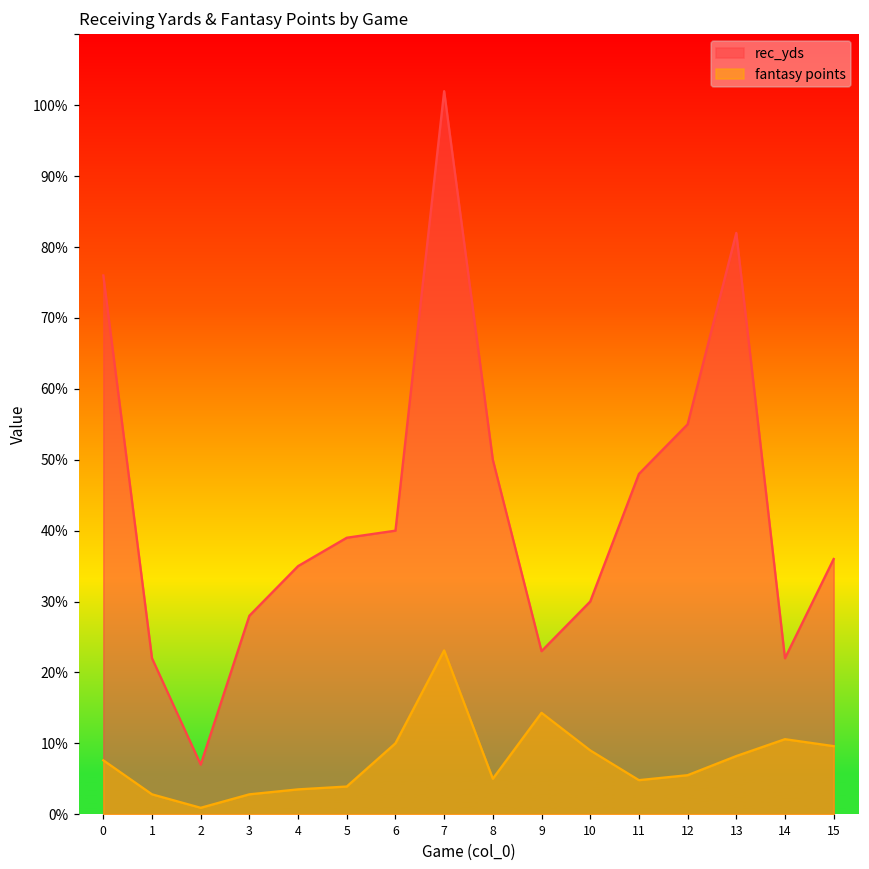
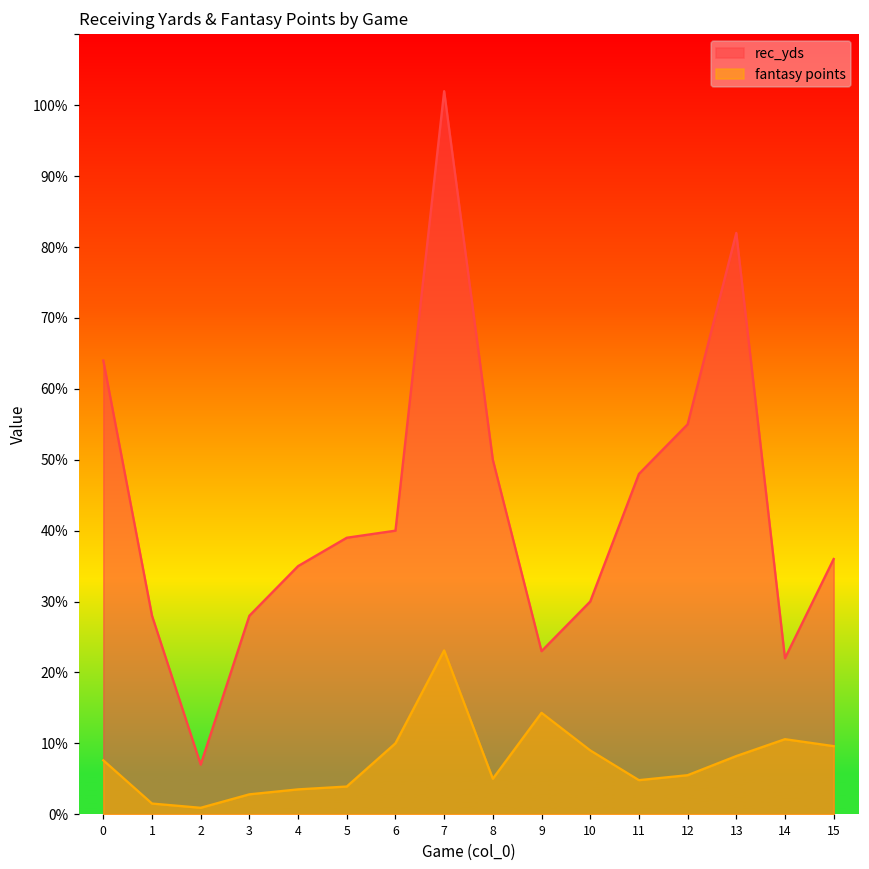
  {
    "rec_yds": {
-     "0": "76%",
-     "1": "22%",
+     "0": "64%",
+     "1": "28%",
      "2": "7%",
      "3": "28%",
      "4": "35%",
      "5": "39%",
      "6": "40%",
      "7": "102%",
      "8": "50%",
      "9": "23%",
      "10": "30%",
      "11": "48%",
      "12": "55%",
      "13": "82%",
      "14": "22%",
      "15": "36%"
    },
    "fantasy points": {
      "0": "8%",
-     "1": "3%",
+     "1": "2%",
      "2": "1%",
      "3": "3%",
      "4": "4%",
      "5": "4%",
      "6": "10%",
      "7": "23%",
      "8": "5%",
      "9": "14%",
      "10": "9%",
      "11": "5%",
      "12": "6%",
      "13": "8%",
      "14": "11%",
      "15": "10%"
    }
  }
